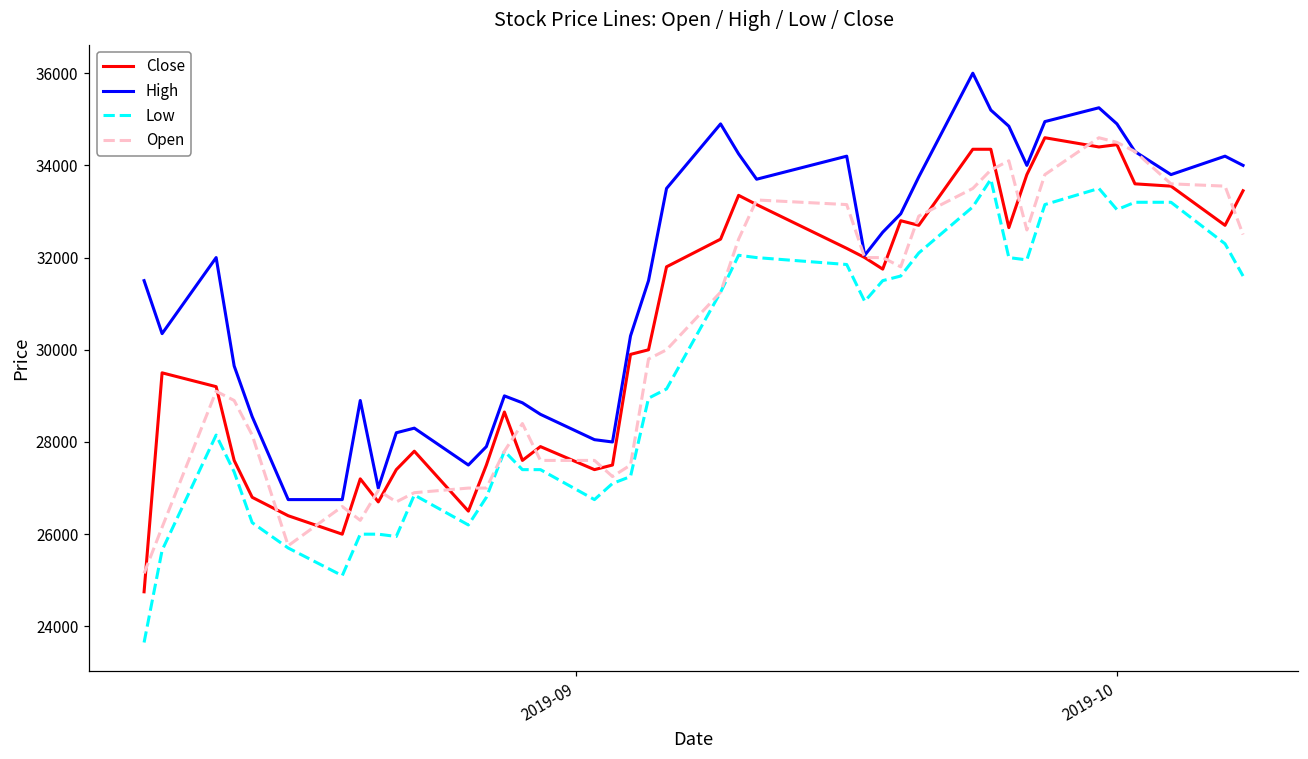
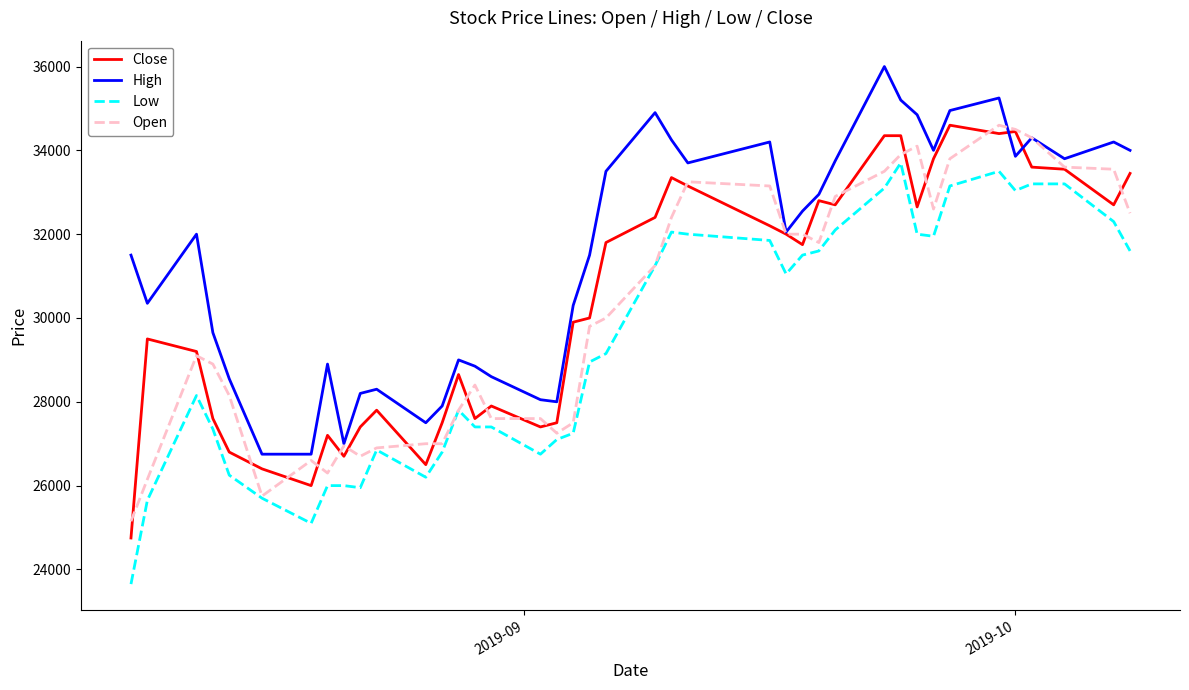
  {
    "High": {
-     "2019-10": 34900
+     "2019-10": 33900
    },
    "Low": {
      "2019-10": 33000
    }
  }
